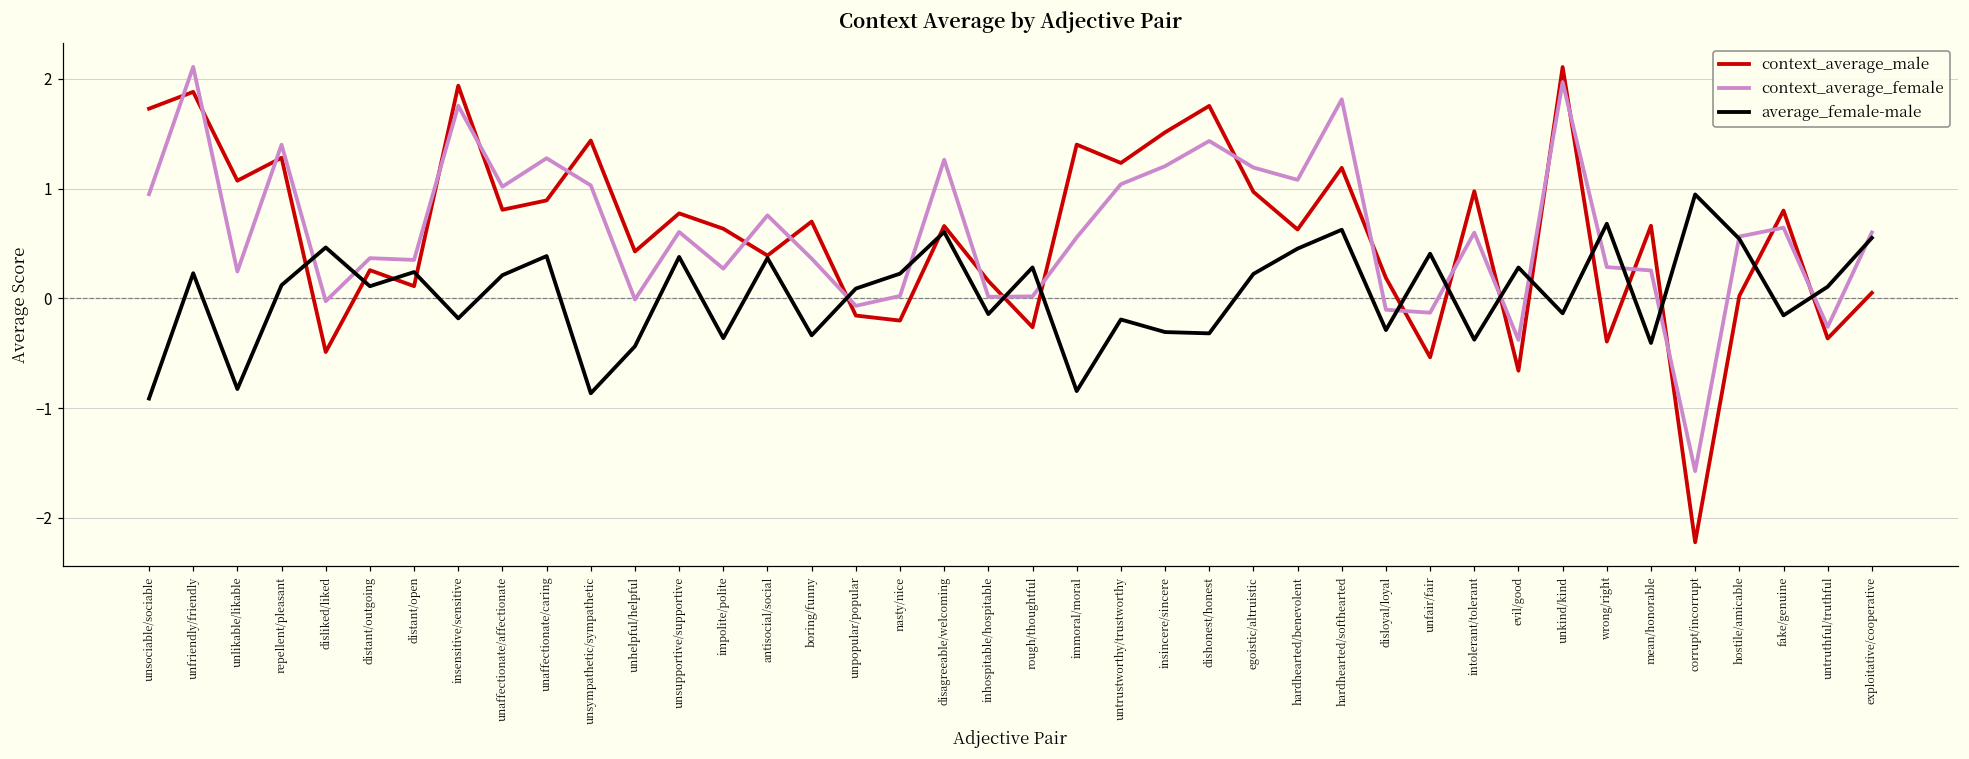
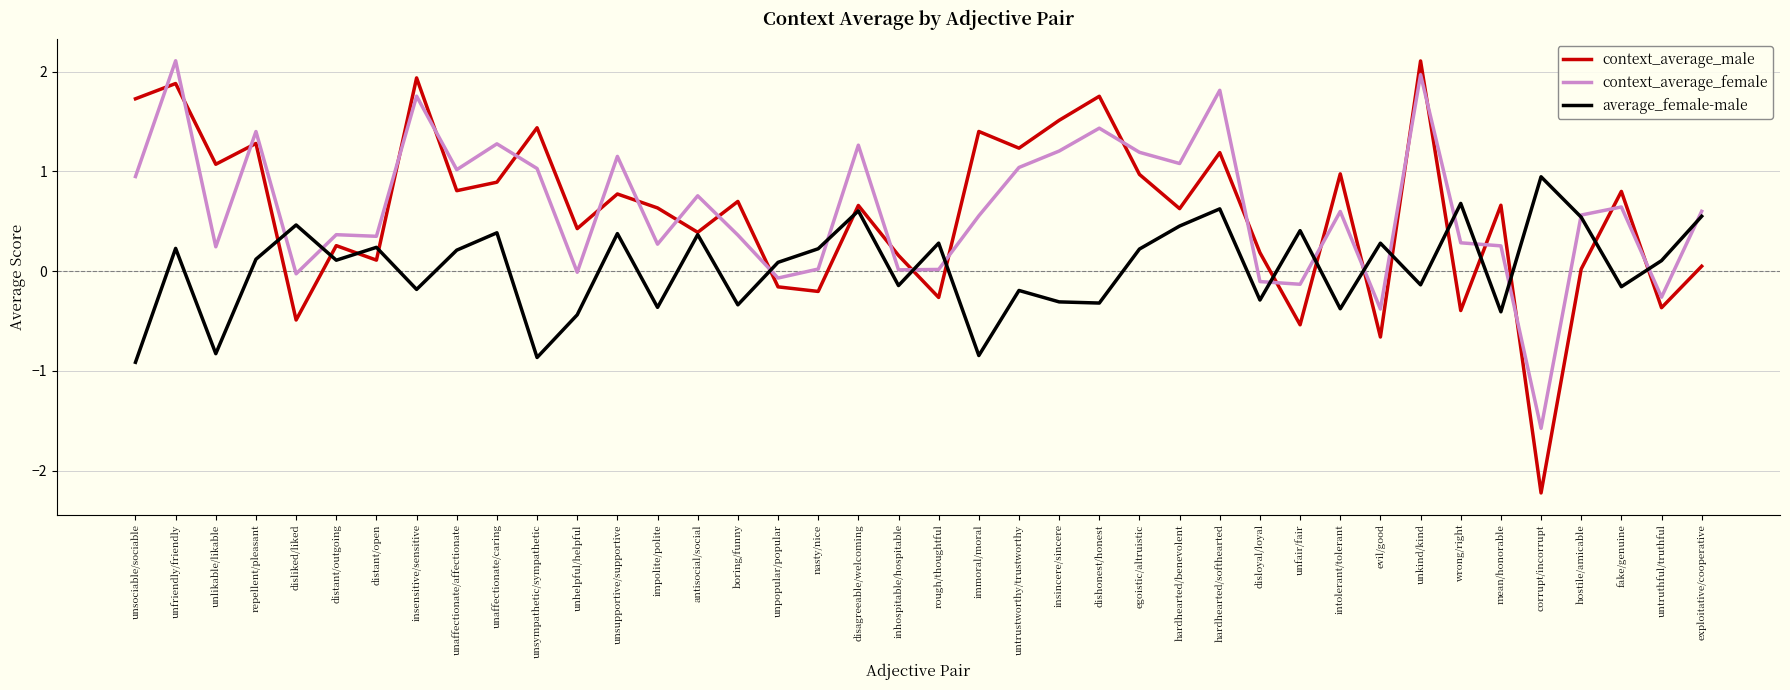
  {
    "context_average_male": {
      "unsociable/sociable": 1.7,
      "unfriendly/friendly": 1.9,
      "unlikable/likable": 1.1,
      "repellent/pleasant": 1.3,
      "disliked/liked": -0.5,
      "distant/outgoing": 0.3,
      "distant/open": 0.1,
      "insensitive/sensitive": 1.9,
      "unaffectionate/affectionate": 0.8,
      "unaffectionate/caring": 0.9,
      "unsympathetic/sympathetic": 1.4,
      "unhelpful/helpful": 0.4,
      "unsupportive/supportive": 0.8,
      "impolite/polite": 0.6,
      "boring/funny": 0.7,
      "unpopular/popular": -0.2,
      "nasty/nice": -0.2,
      "disagreeable/welcoming": 0.7,
      "inhospitable/hospitable": 0.2,
      "rough/thoughtful": -0.3,
      "immoral/moral": 1.4,
      "untrustworthy/trustworthy": 1.2,
      "insincere/sincere": 1.5,
      "dishonest/honest": 1.8,
      "egoistic/altruistic": 1.0,
      "hardhearted/benevolent": 0.6,
      "hardhearted/softhearted": 1.2,
      "disloyal/loyal": 0.2,
      "unfair/fair": -0.5,
      "intolerant/tolerant": 1.0,
      "evil/good": -0.7,
      "unkind/kind": 2.1,
      "wrong/right": -0.4,
      "mean/honorable": 0.7,
      "corrupt/incorrupt": -2.2,
      "hostile/amicable": 0.0,
      "fake/genuine": 0.8,
      "untruthful/truthful": -0.4,
      "exploitative/cooperative": 0.0
    },
    "context_average_female": {
      "unsociable/sociable": 0.9,
      "unfriendly/friendly": 2.1,
      "unlikable/likable": 0.2,
      "repellent/pleasant": 1.4,
      "disliked/liked": 0.0,
      "distant/outgoing": 0.4,
      "distant/open": 0.3,
      "insensitive/sensitive": 1.8,
      "unaffectionate/affectionate": 1.0,
      "unaffectionate/caring": 1.3,
      "unsympathetic/sympathetic": 1.0,
      "unhelpful/helpful": 0.0,
-     "unsupportive/supportive": 0.6,
+     "unsupportive/supportive": 1.2,
      "impolite/polite": 0.3,
      "antisocial/social": 0.8,
      "boring/funny": 0.4,
      "unpopular/popular": -0.1,
      "nasty/nice": 0.0,
      "disagreeable/welcoming": 1.3,
      "inhospitable/hospitable": 0.0,
      "rough/thoughtful": 0.0,
      "immoral/moral": 0.6,
      "untrustworthy/trustworthy": 1.0,
      "insincere/sincere": 1.2,
      "dishonest/honest": 1.4,
      "egoistic/altruistic": 1.2,
      "hardhearted/benevolent": 1.1,
      "hardhearted/softhearted": 1.8,
      "disloyal/loyal": -0.1,
      "unfair/fair": -0.1,
      "intolerant/tolerant": 0.6,
      "evil/good": -0.4,
      "unkind/kind": 2.0,
      "wrong/right": 0.3,
      "mean/honorable": 0.3,
      "corrupt/incorrupt": -1.6,
      "fake/genuine": 0.6,
      "untruthful/truthful": -0.3,
      "exploitative/cooperative": 0.6
    },
    "average_female-male": {
      "unsociable/sociable": -0.9,
      "unfriendly/friendly": 0.2,
      "unlikable/likable": -0.8,
      "repellent/pleasant": 0.1,
      "disliked/liked": 0.5,
      "distant/outgoing": 0.1,
      "distant/open": 0.2,
      "insensitive/sensitive": -0.2,
      "unaffectionate/affectionate": 0.2,
      "unaffectionate/caring": 0.4,
      "unsympathetic/sympathetic": -0.9,
      "unhelpful/helpful": -0.4,
      "unsupportive/supportive": 0.4,
      "impolite/polite": -0.4,
      "boring/funny": -0.3,
      "unpopular/popular": 0.1,
      "nasty/nice": 0.2,
      "disagreeable/welcoming": 0.6,
      "inhospitable/hospitable": -0.1,
      "rough/thoughtful": 0.3,
      "immoral/moral": -0.8,
      "untrustworthy/trustworthy": -0.2,
      "insincere/sincere": -0.3,
      "dishonest/honest": -0.3,
      "egoistic/altruistic": 0.2,
      "hardhearted/benevolent": 0.5,
      "hardhearted/softhearted": 0.6,
      "disloyal/loyal": -0.3,
      "unfair/fair": 0.4,
      "intolerant/tolerant": -0.4,
      "evil/good": 0.3,
      "unkind/kind": -0.1,
      "wrong/right": 0.7,
      "mean/honorable": -0.4,
      "corrupt/incorrupt": 0.9,
      "fake/genuine": -0.2,
      "untruthful/truthful": 0.1,
      "exploitative/cooperative": 0.6
    }
  }
